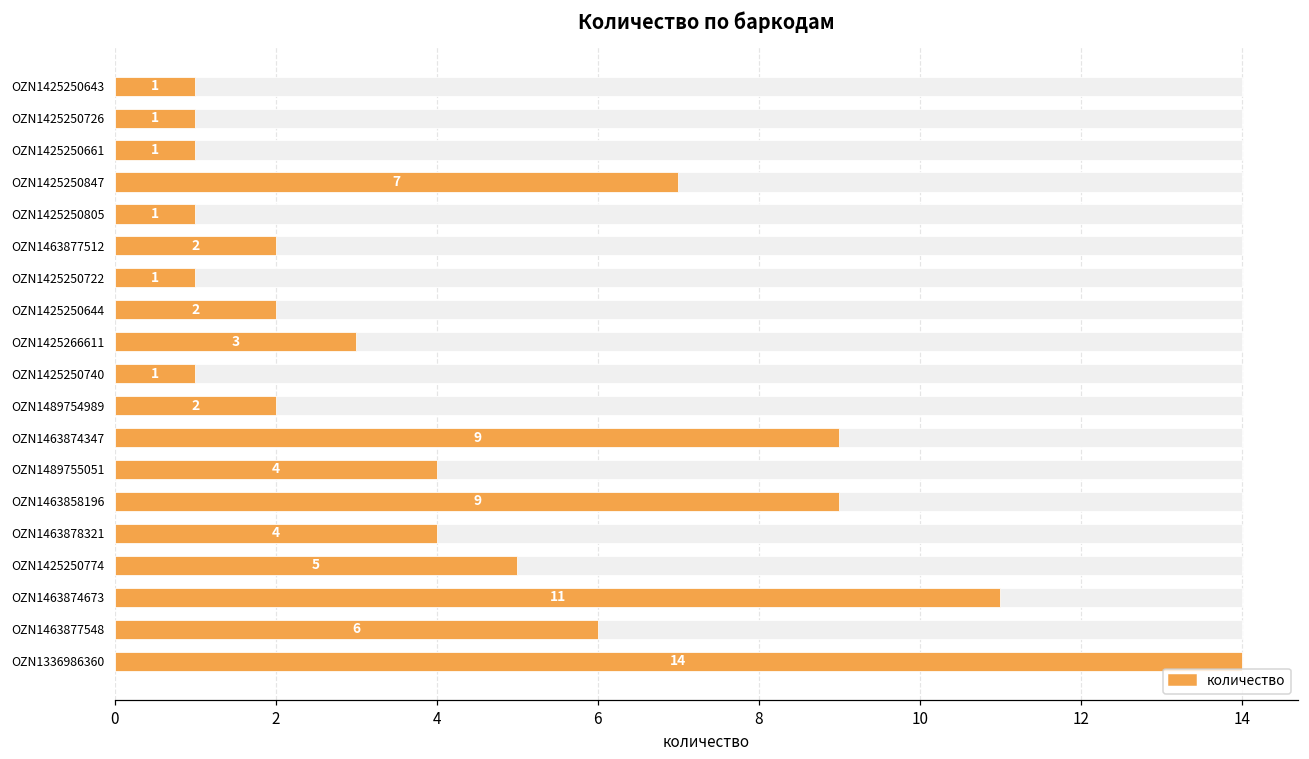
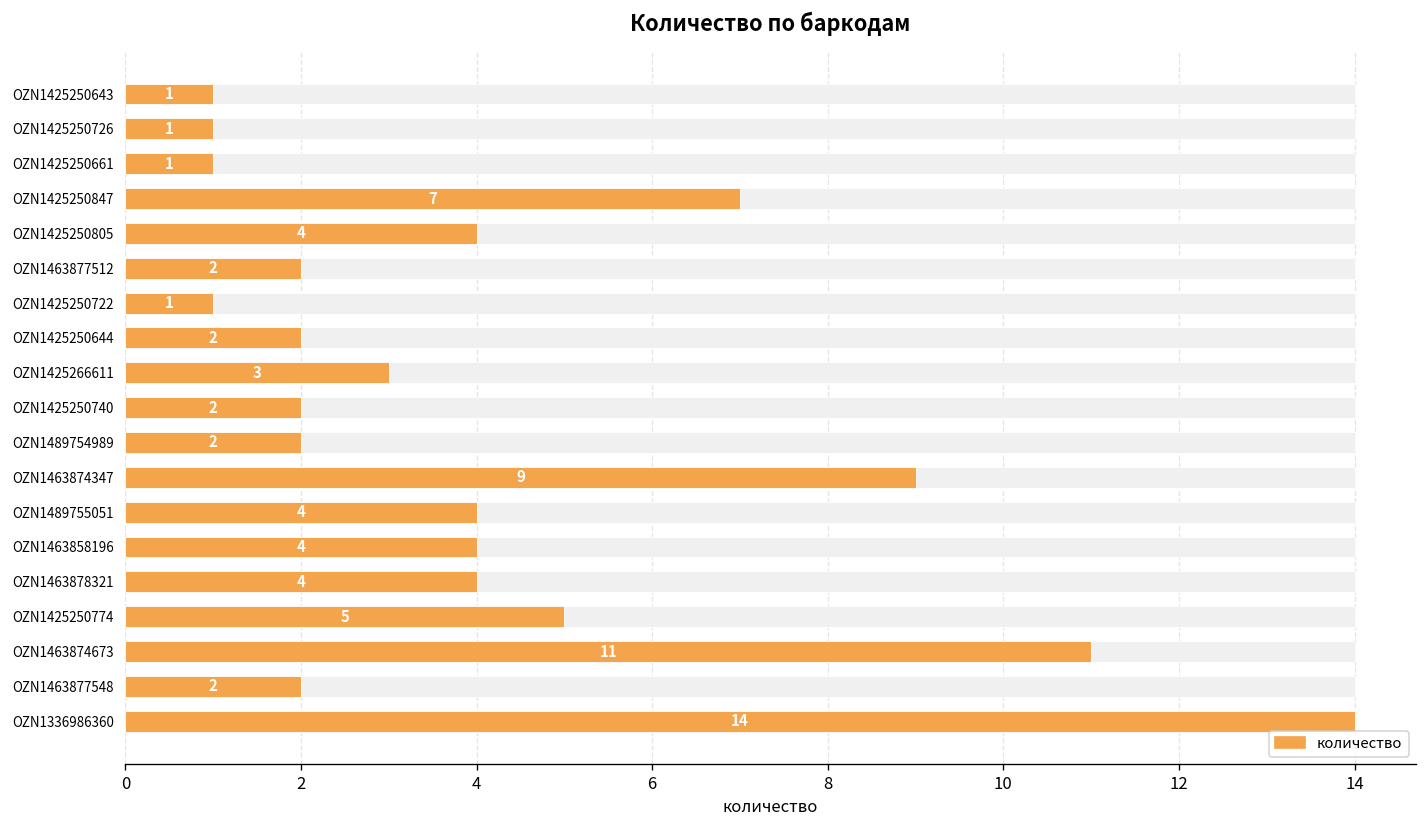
  {
    "количество": {
-     "OZN1425250805": 1,
-     "OZN1425250740": 1,
-     "OZN1463858196": 9,
-     "OZN1463877548": 6,
+     "OZN1425250805": 4,
+     "OZN1425250740": 2,
+     "OZN1463858196": 4,
+     "OZN1463877548": 2,
      "OZN1336986360": 14
    }
  }
